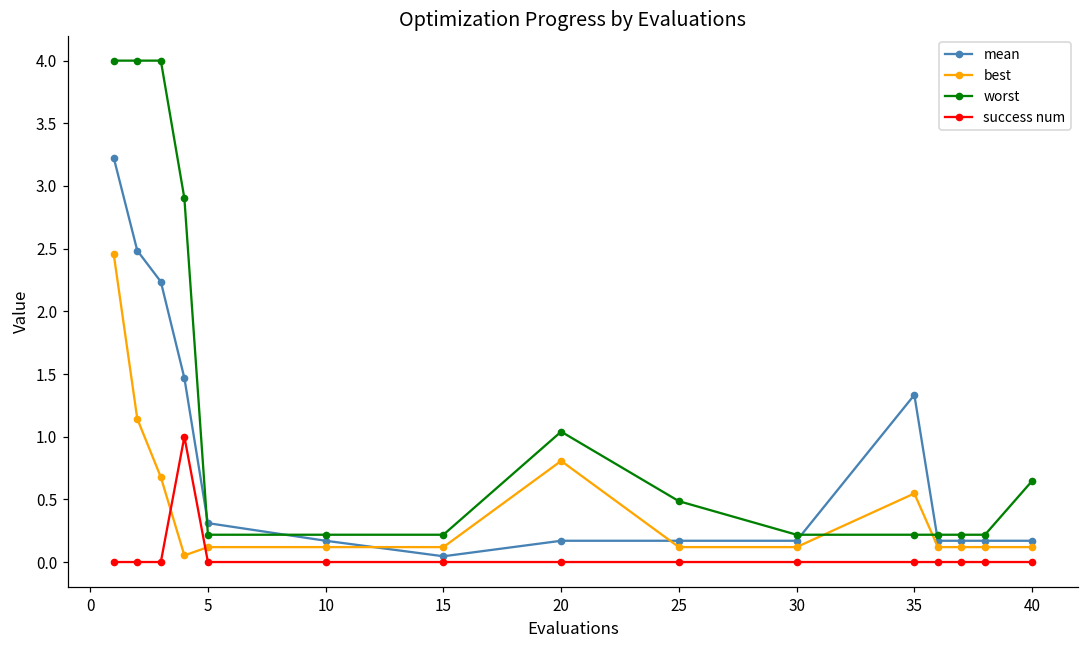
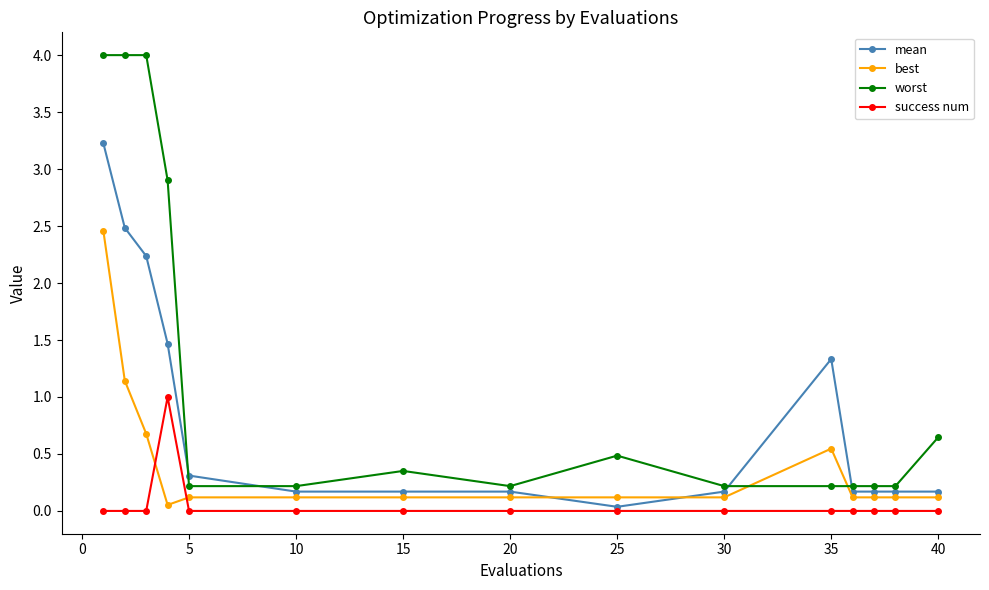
  {
    "mean": {
      "5": 0.31,
      "10": 0.17,
-     "15": 0.05,
+     "15": 0.17,
      "20": 0.17,
-     "25": 0.17,
+     "25": 0.04,
      "30": 0.17,
      "35": 1.33,
      "40": 0.17
    },
    "best": {
      "5": 0.12,
      "10": 0.12,
      "15": 0.12,
-     "20": 0.81,
+     "20": 0.12,
      "25": 0.12,
      "30": 0.12,
      "35": 0.55,
      "40": 0.12
    },
    "worst": {
      "5": 0.22,
      "10": 0.22,
-     "15": 0.22,
-     "20": 1.04,
+     "15": 0.35,
+     "20": 0.22,
      "25": 0.49,
      "30": 0.22,
      "35": 0.22,
      "40": 0.65
    },
    "success num": {
      "5": 0.00,
      "10": 0.00,
      "15": 0.00,
      "20": 0.00,
      "25": 0.00,
      "30": 0.00,
      "35": 0.00,
      "40": 0.00
    }
  }
